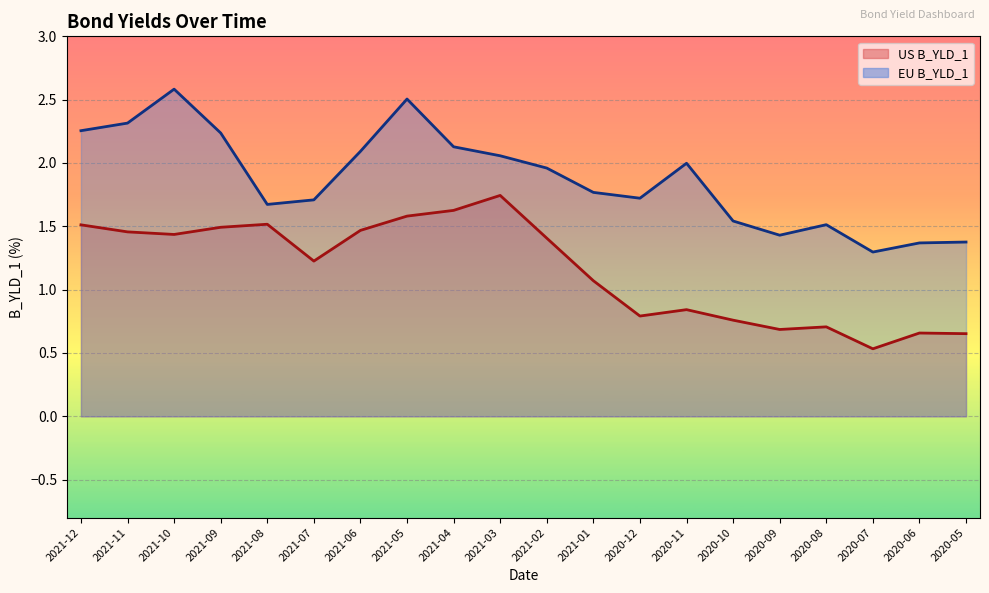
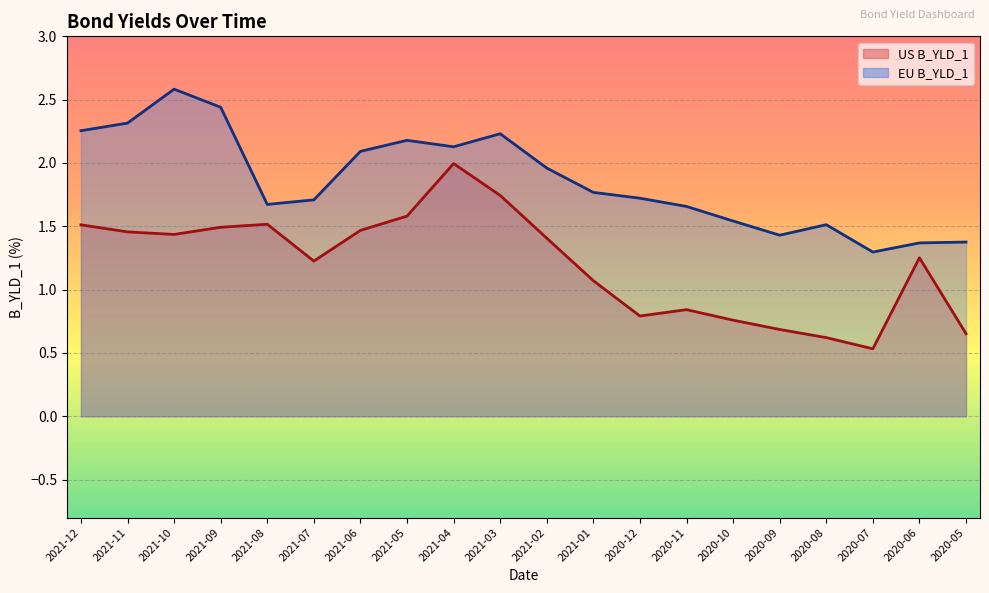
  {
    "US B_YLD_1": {
      "2021-12": 1.51,
      "2021-11": 1.46,
      "2021-10": 1.44,
      "2021-09": 1.49,
      "2021-08": 1.52,
      "2021-07": 1.23,
      "2021-06": 1.47,
      "2021-05": 1.58,
-     "2021-04": 1.63,
+     "2021-04": 2.00,
      "2021-03": 1.74,
      "2021-02": 1.41,
      "2021-01": 1.07,
      "2020-12": 0.79,
      "2020-11": 0.84,
      "2020-10": 0.76,
      "2020-09": 0.69,
-     "2020-08": 0.71,
+     "2020-08": 0.62,
      "2020-07": 0.53,
-     "2020-06": 0.66,
+     "2020-06": 1.25,
      "2020-05": 0.65
    },
    "EU B_YLD_1": {
      "2021-12": 2.26,
      "2021-11": 2.32,
      "2021-10": 2.58,
-     "2021-09": 2.24,
+     "2021-09": 2.44,
      "2021-08": 1.67,
      "2021-07": 1.71,
      "2021-06": 2.09,
-     "2021-05": 2.51,
+     "2021-05": 2.18,
      "2021-04": 2.13,
-     "2021-03": 2.06,
+     "2021-03": 2.23,
      "2021-02": 1.96,
      "2021-01": 1.77,
      "2020-12": 1.72,
-     "2020-11": 2.00,
+     "2020-11": 1.66,
      "2020-10": 1.54,
      "2020-09": 1.43,
      "2020-08": 1.51,
      "2020-07": 1.30,
      "2020-06": 1.37,
      "2020-05": 1.38
    }
  }
